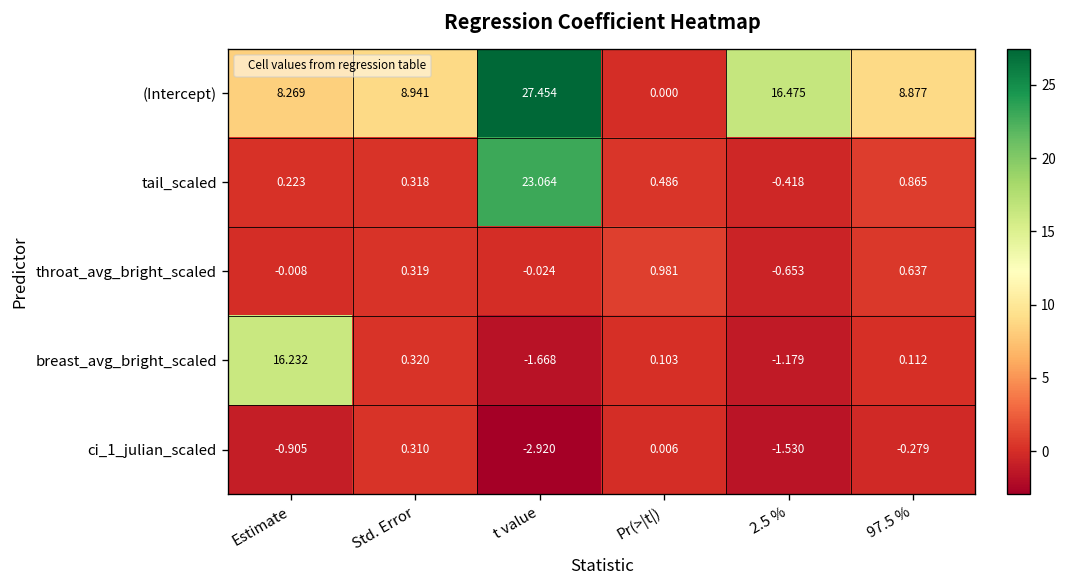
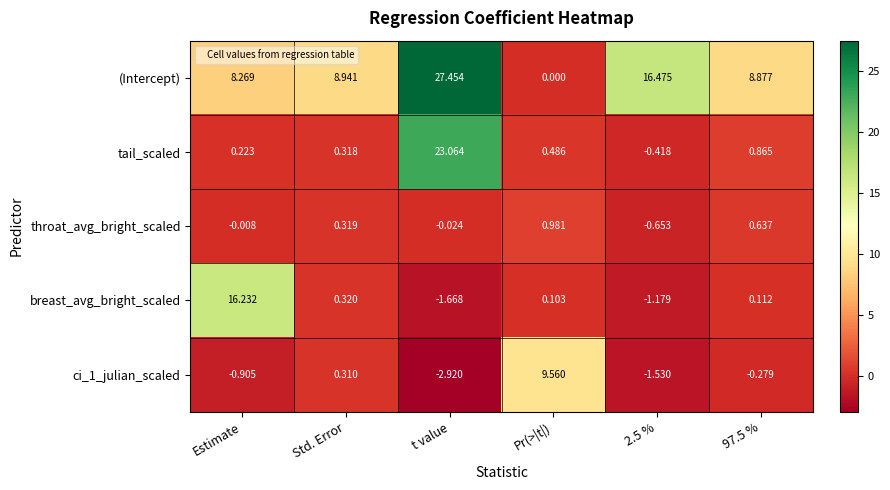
  {
    "(Intercept)": {
      "Estimate": 8.269,
      "Std. Error": 8.941,
      "t value": 27.454,
      "Pr(>|t|)": 0.000,
      "2.5 %": 16.475,
      "97.5 %": 8.877
    },
    "tail_scaled": {
      "Estimate": 0.223,
      "Std. Error": 0.318,
      "t value": 23.064,
      "Pr(>|t|)": 0.486,
      "2.5 %": -0.418,
      "97.5 %": 0.865
    },
    "throat_avg_bright_scaled": {
      "Estimate": -0.008,
      "Std. Error": 0.319,
      "t value": -0.024,
      "Pr(>|t|)": 0.981,
      "2.5 %": -0.653,
      "97.5 %": 0.637
    },
    "breast_avg_bright_scaled": {
      "Estimate": 16.232,
      "Std. Error": 0.320,
      "t value": -1.668,
      "Pr(>|t|)": 0.103,
      "2.5 %": -1.179,
      "97.5 %": 0.112
    },
    "ci_1_julian_scaled": {
      "Estimate": -0.905,
      "Std. Error": 0.310,
      "t value": -2.920,
-     "Pr(>|t|)": 0.006,
+     "Pr(>|t|)": 9.560,
      "2.5 %": -1.530,
      "97.5 %": -0.279
    }
  }
